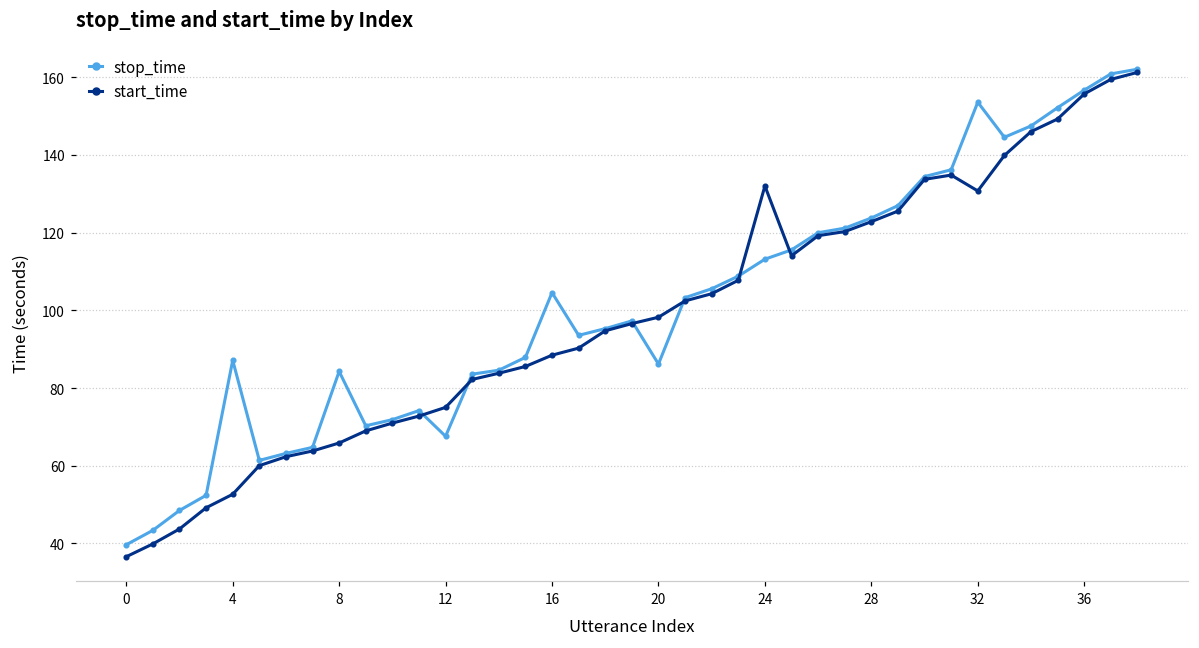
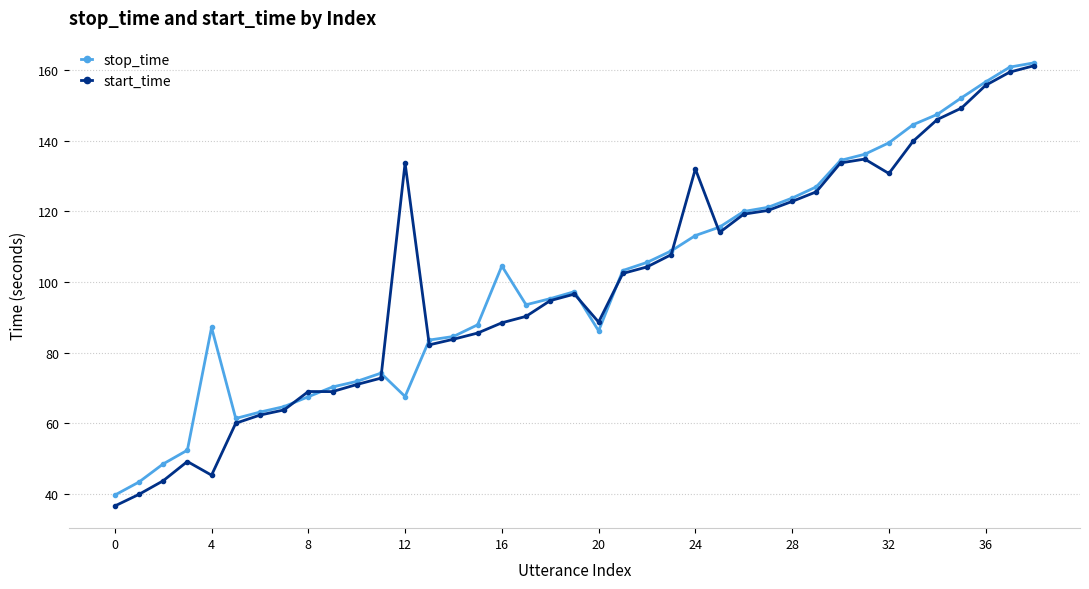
  {
    "stop_time": {
      "0": 40,
      "4": 87,
-     "8": 84,
+     "8": 68,
      "12": 68,
      "16": 105,
      "20": 86,
      "24": 113,
      "28": 124,
-     "32": 154,
+     "32": 139,
      "36": 157
    },
    "start_time": {
      "0": 37,
-     "4": 53,
-     "8": 66,
-     "12": 75,
+     "4": 45,
+     "8": 69,
+     "12": 134,
      "16": 88,
-     "20": 98,
+     "20": 89,
      "24": 132,
      "28": 123,
      "32": 131,
      "36": 156
    }
  }
